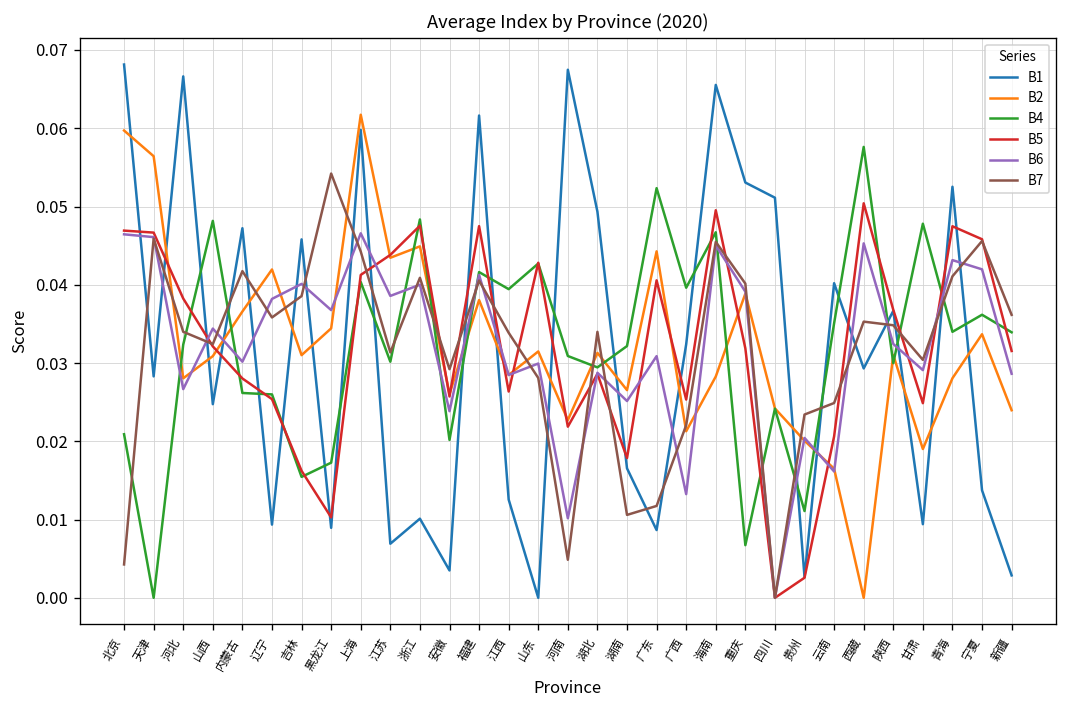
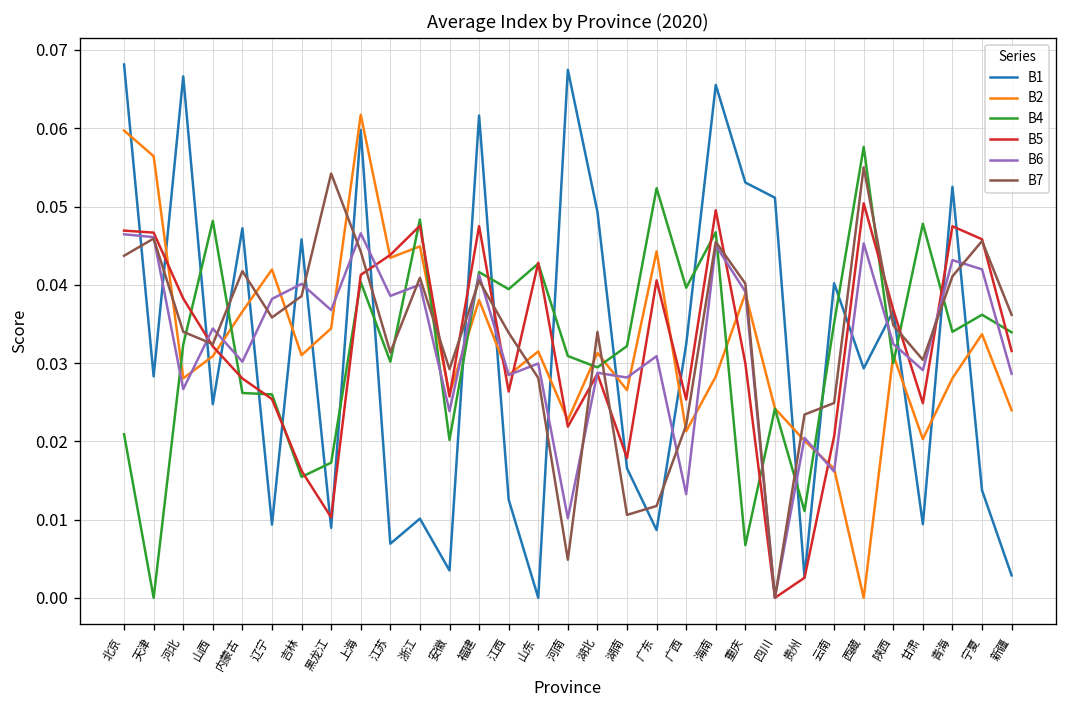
  {
    "B1": {
      "北京": 0.068,
      "天津": 0.028,
      "河北": 0.067,
      "山西": 0.025,
      "内蒙古": 0.047,
      "辽宁": 0.009,
      "吉林": 0.046,
      "黑龙江": 0.009,
      "上海": 0.060,
      "江苏": 0.007,
      "浙江": 0.010,
      "安徽": 0.003,
      "福建": 0.062,
      "江西": 0.013,
      "山东": 0.000,
      "河南": 0.067,
      "湖北": 0.049,
      "湖南": 0.017,
      "广东": 0.009,
      "广西": 0.032,
      "海南": 0.066,
      "重庆": 0.053,
      "四川": 0.051,
      "云南": 0.040,
      "西藏": 0.029,
      "甘肃": 0.009,
      "青海": 0.053,
      "宁夏": 0.014,
      "新疆": 0.003
    },
    "B2": {
      "北京": 0.060,
      "天津": 0.056,
      "河北": 0.028,
      "山西": 0.031,
      "内蒙古": 0.037,
      "辽宁": 0.042,
      "吉林": 0.031,
      "黑龙江": 0.034,
      "上海": 0.062,
      "浙江": 0.045,
      "福建": 0.038,
      "山东": 0.031,
      "河南": 0.023,
      "湖北": 0.031,
      "湖南": 0.027,
      "广东": 0.044,
      "广西": 0.021,
      "海南": 0.028,
      "西藏": 0.000,
      "陕西": 0.031,
-     "甘肃": 0.019,
+     "甘肃": 0.020,
      "青海": 0.028,
      "宁夏": 0.034,
      "新疆": 0.024
    },
    "B4": {
      "北京": 0.021,
      "天津": 0.000,
      "河北": 0.032,
      "山西": 0.048,
      "内蒙古": 0.026,
      "辽宁": 0.026,
      "吉林": 0.015,
      "黑龙江": 0.017,
      "上海": 0.040,
      "江苏": 0.030,
      "浙江": 0.048,
      "安徽": 0.020,
      "江西": 0.039,
      "河南": 0.031,
      "湖北": 0.029,
      "湖南": 0.032,
      "广东": 0.052,
      "广西": 0.040,
      "海南": 0.047,
      "重庆": 0.007,
      "贵州": 0.011,
      "云南": 0.035,
      "西藏": 0.058,
      "陕西": 0.030,
      "甘肃": 0.048,
      "青海": 0.034,
      "宁夏": 0.036,
      "新疆": 0.034
    },
    "B5": {
      "北京": 0.047,
      "天津": 0.047,
      "河北": 0.038,
      "内蒙古": 0.028,
      "辽宁": 0.025,
      "吉林": 0.016,
      "黑龙江": 0.010,
      "上海": 0.041,
      "浙江": 0.048,
      "福建": 0.047,
      "江西": 0.026,
      "河南": 0.022,
      "湖南": 0.018,
      "广东": 0.041,
      "广西": 0.025,
      "海南": 0.050,
-     "重庆": 0.032,
+     "重庆": 0.030,
      "云南": 0.021,
      "西藏": 0.050,
      "甘肃": 0.025,
      "青海": 0.047,
      "新疆": 0.032
    },
    "B6": {
      "北京": 0.046,
      "河北": 0.027,
      "山西": 0.034,
      "内蒙古": 0.030,
      "辽宁": 0.038,
      "吉林": 0.040,
      "黑龙江": 0.037,
      "上海": 0.047,
      "江苏": 0.039,
      "浙江": 0.040,
      "安徽": 0.024,
      "山东": 0.030,
      "河南": 0.010,
-     "湖南": 0.025,
+     "湖南": 0.028,
      "广东": 0.031,
      "广西": 0.013,
      "海南": 0.045,
      "西藏": 0.045,
      "陕西": 0.032,
      "甘肃": 0.029,
      "青海": 0.043,
      "宁夏": 0.042,
      "新疆": 0.029
    },
    "B7": {
-     "北京": 0.004,
+     "北京": 0.044,
      "河北": 0.034,
      "内蒙古": 0.042,
      "辽宁": 0.036,
      "吉林": 0.039,
      "黑龙江": 0.054,
      "上海": 0.044,
      "江苏": 0.031,
      "浙江": 0.041,
      "安徽": 0.029,
      "福建": 0.041,
      "江西": 0.034,
      "山东": 0.028,
      "河南": 0.005,
      "湖北": 0.034,
      "湖南": 0.011,
      "广东": 0.012,
      "广西": 0.022,
      "海南": 0.045,
      "重庆": 0.040,
      "贵州": 0.023,
      "云南": 0.025,
-     "西藏": 0.035,
+     "西藏": 0.055,
      "陕西": 0.035,
      "甘肃": 0.030,
      "青海": 0.041,
      "新疆": 0.036
    }
  }
